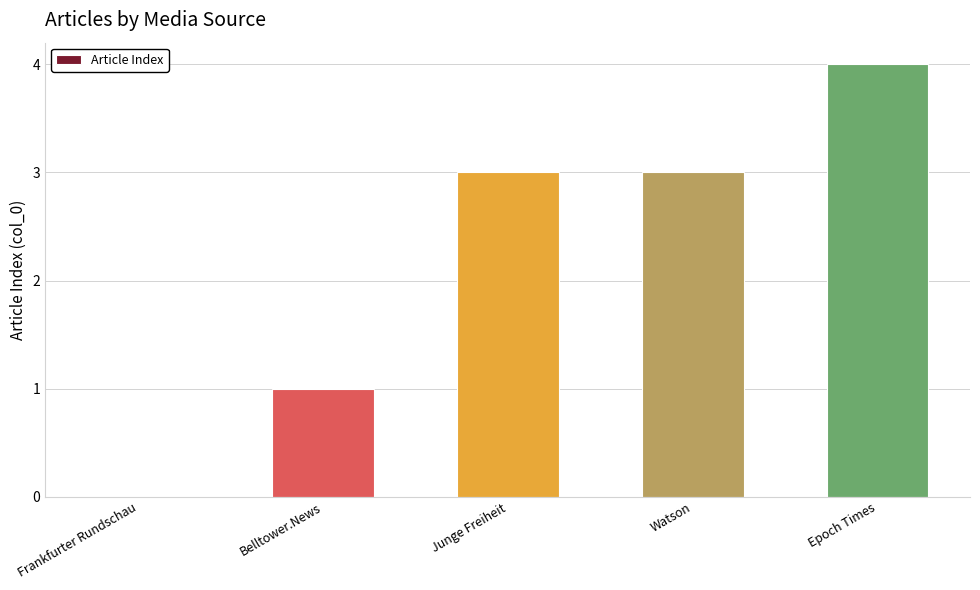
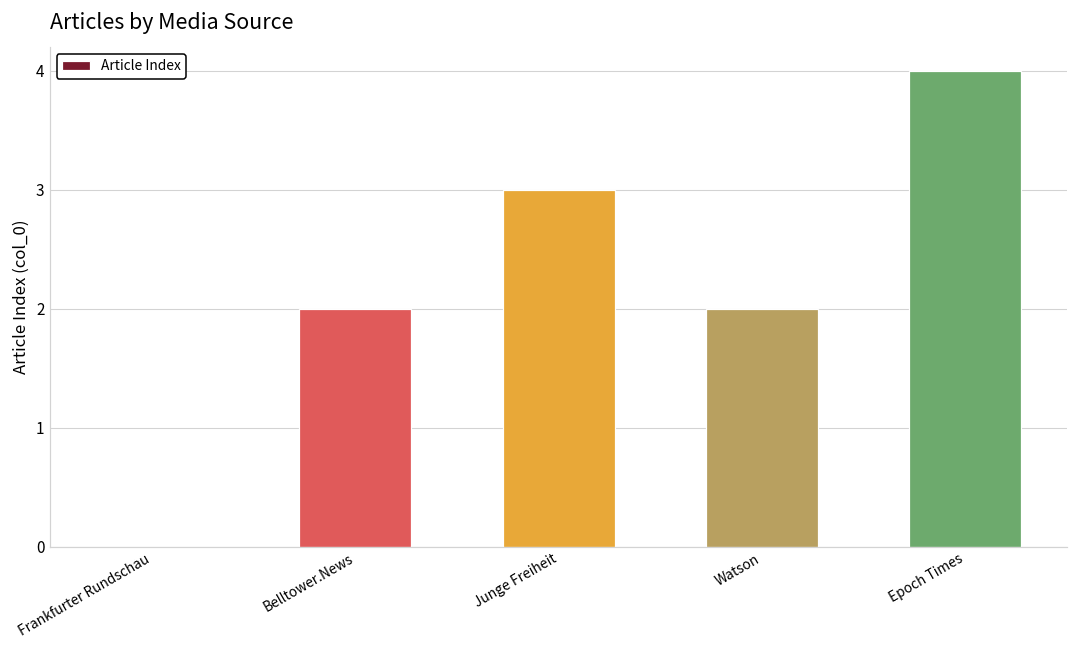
  {
    "Frankfurter Rundschau": 0,
-   "Belltower.News": 1,
+   "Belltower.News": 2,
    "Junge Freiheit": 3,
-   "Watson": 3,
+   "Watson": 2,
    "Epoch Times": 4
  }
